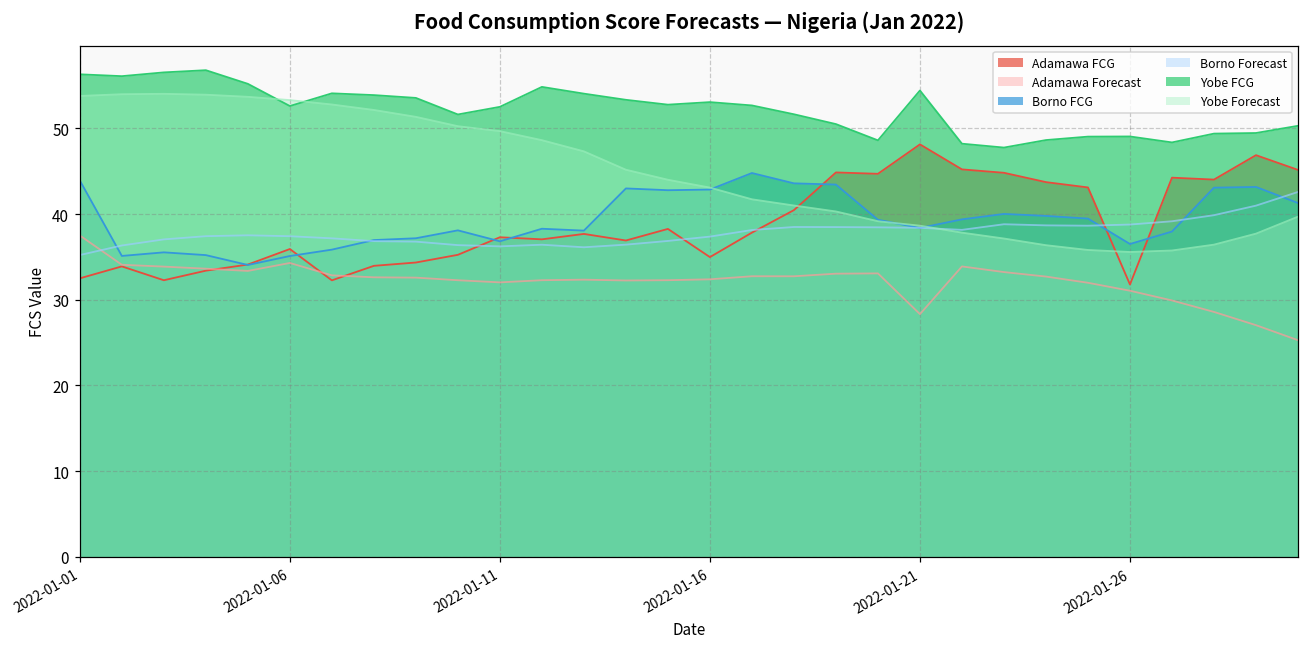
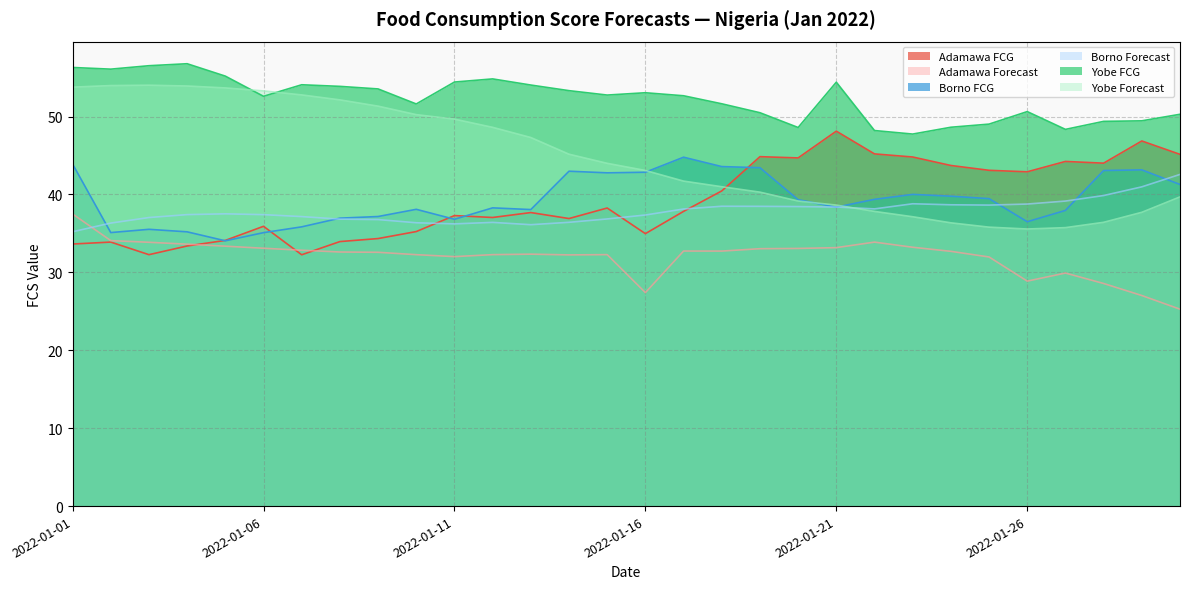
  {
    "Adamawa FCG": {
-     "2022-01-01": 32,
+     "2022-01-01": 34,
      "2022-01-06": 36,
      "2022-01-11": 37,
      "2022-01-16": 35,
      "2022-01-21": 48,
-     "2022-01-26": 32
+     "2022-01-26": 43
    },
    "Adamawa Forecast": {
      "2022-01-01": 37,
-     "2022-01-06": 34,
+     "2022-01-06": 33,
      "2022-01-11": 32,
-     "2022-01-16": 32,
-     "2022-01-21": 28,
-     "2022-01-26": 31
+     "2022-01-16": 27,
+     "2022-01-21": 33,
+     "2022-01-26": 29
    },
    "Borno FCG": {
      "2022-01-01": 44,
      "2022-01-06": 35,
      "2022-01-11": 37,
      "2022-01-26": 36
    },
    "Yobe FCG": {
      "2022-01-01": 56,
      "2022-01-06": 53,
-     "2022-01-11": 53,
+     "2022-01-11": 54,
      "2022-01-16": 53,
      "2022-01-21": 54,
-     "2022-01-26": 49
+     "2022-01-26": 51
    }
  }
